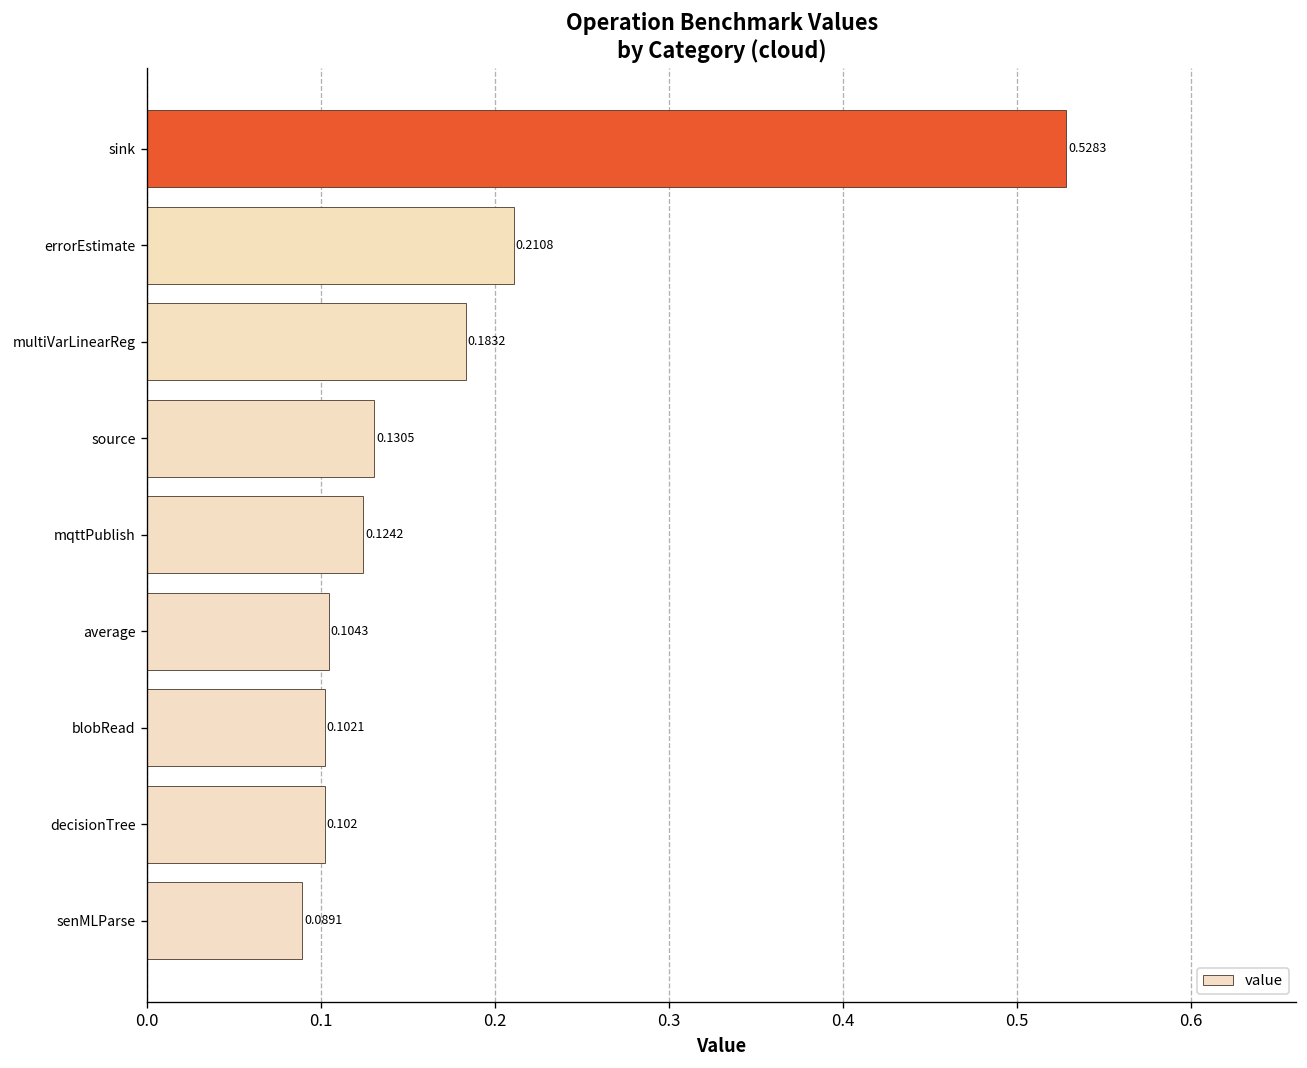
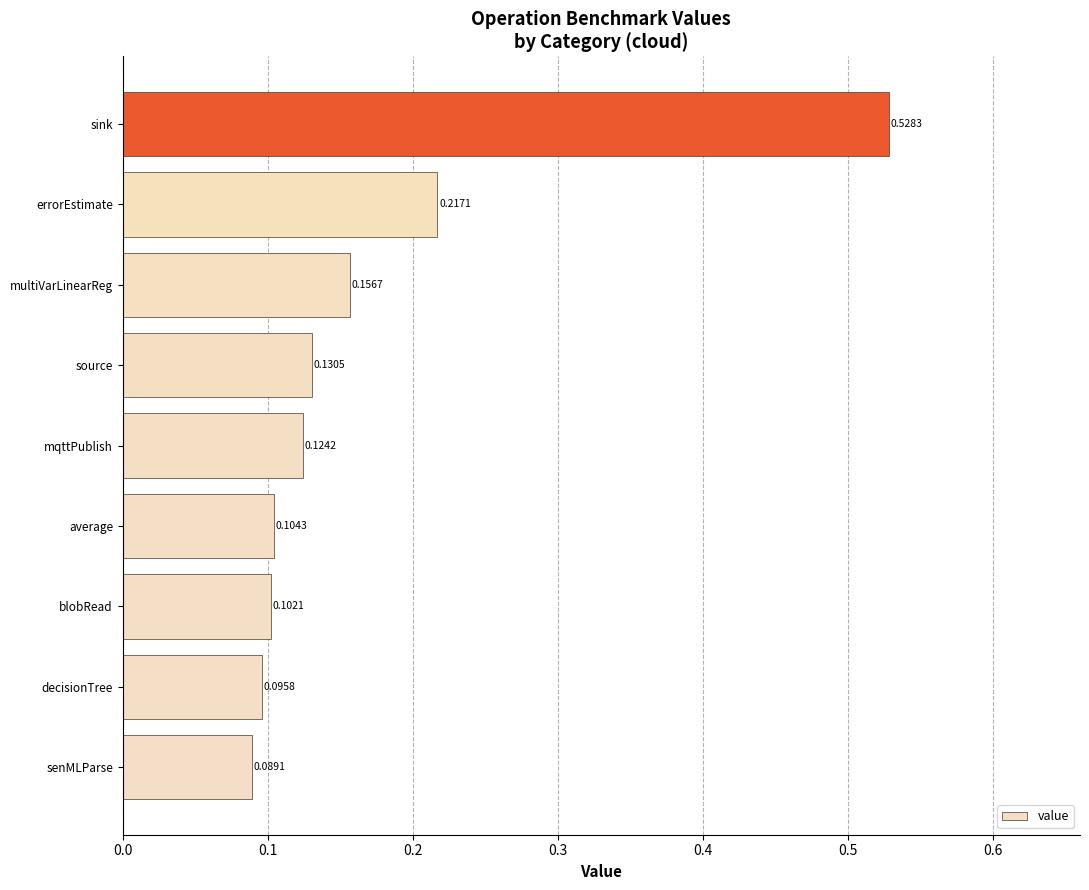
  {
    "sink": 0.5283,
-   "errorEstimate": 0.2108,
-   "multiVarLinearReg": 0.1832,
+   "errorEstimate": 0.2171,
+   "multiVarLinearReg": 0.1567,
    "source": 0.1305,
    "mqttPublish": 0.1242,
    "average": 0.1043,
    "blobRead": 0.1021,
-   "decisionTree": 0.102,
+   "decisionTree": 0.0958,
    "senMLParse": 0.0891
  }
